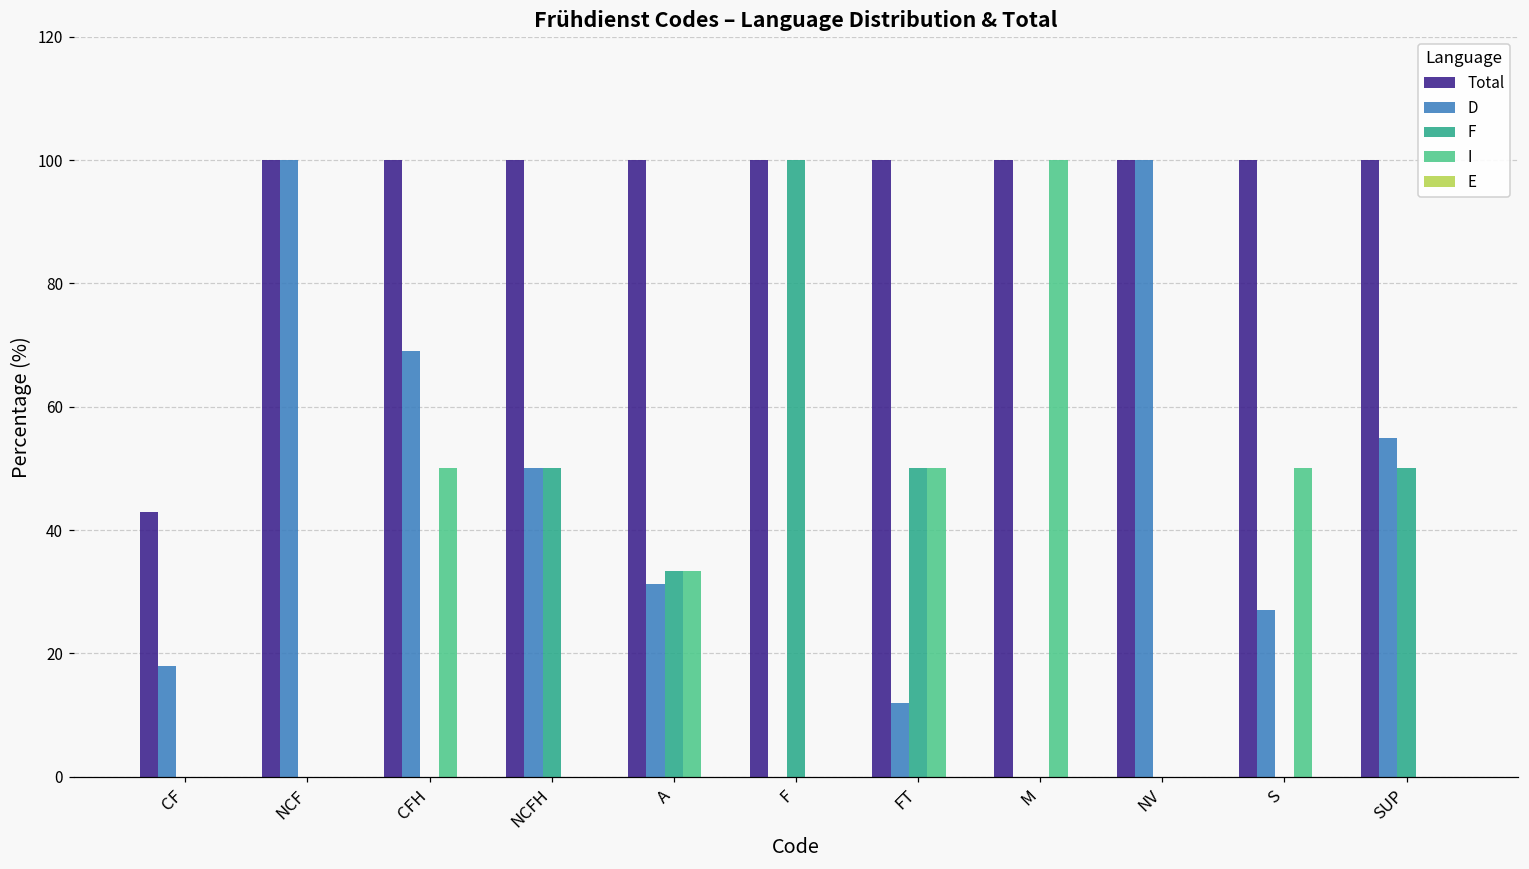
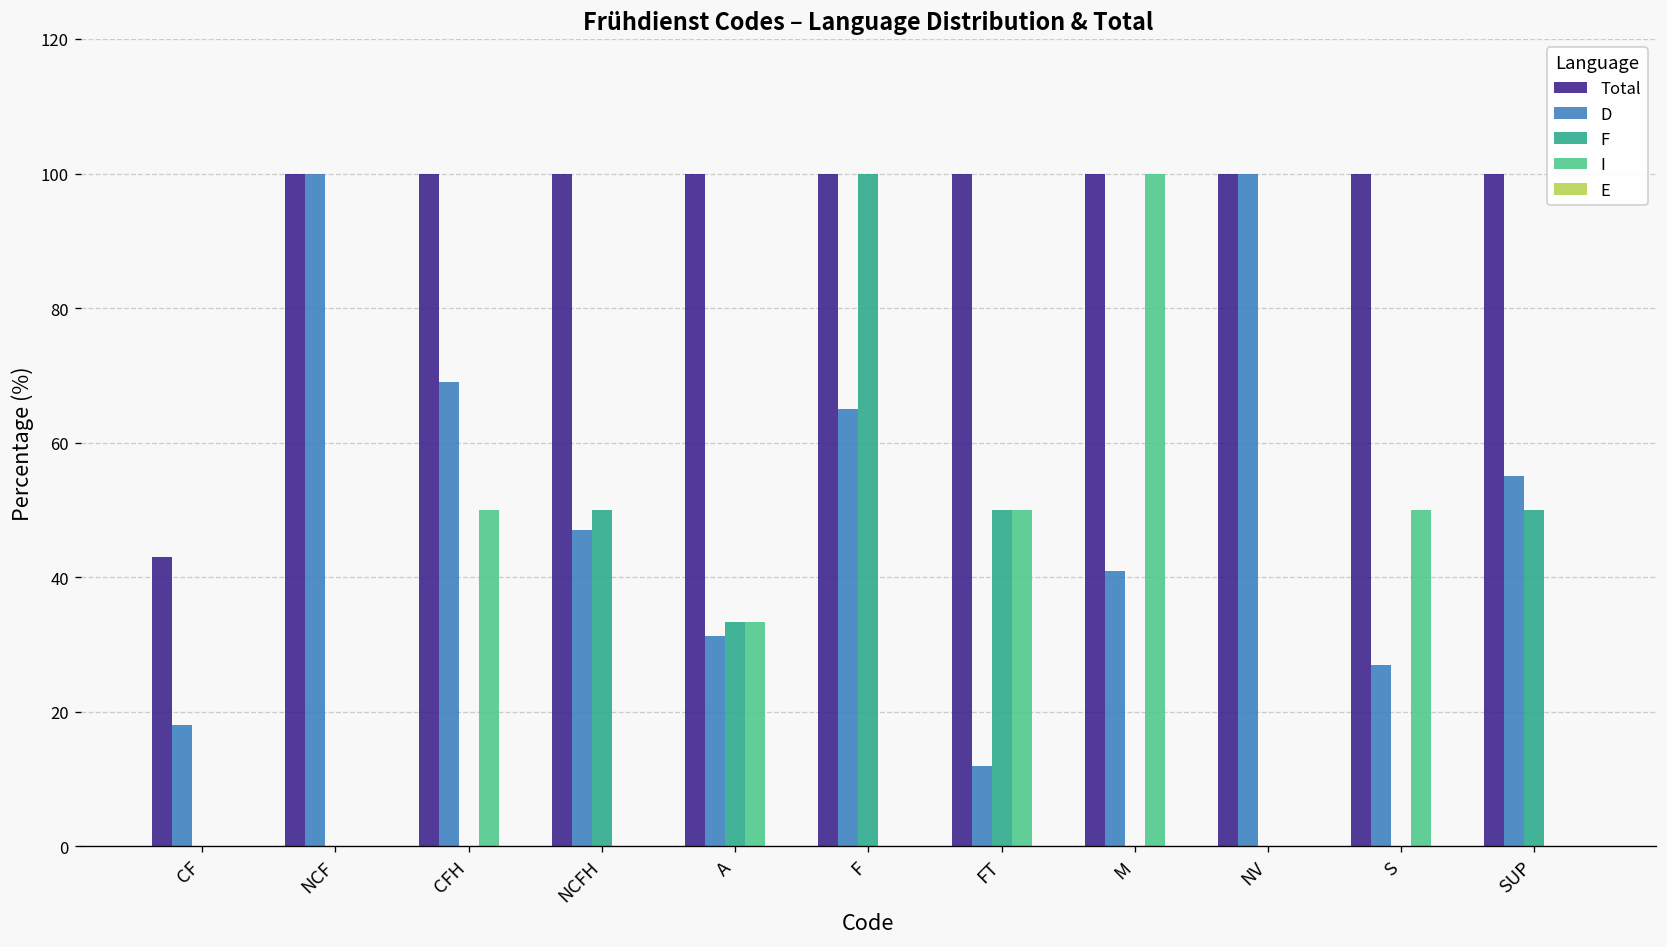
  {
    "Total": {
      "CF": 43,
      "NCF": 100,
      "CFH": 100,
      "NCFH": 100,
      "A": 100,
      "F": 100,
      "FT": 100,
      "M": 100,
      "NV": 100,
      "S": 100,
      "SUP": 100
    },
    "D": {
      "CF": 18,
      "NCF": 100,
      "CFH": 69,
-     "NCFH": 50,
+     "NCFH": 47,
      "A": 31,
-     "F": 0,
+     "F": 65,
      "FT": 12,
-     "M": 0,
+     "M": 41,
      "NV": 100,
      "S": 27,
      "SUP": 55
    },
    "E": {
      "CF": 0,
      "NCF": 0,
      "CFH": 0,
      "NCFH": 0,
      "A": 0,
      "F": 0,
      "FT": 0,
      "M": 0,
      "NV": 0,
      "S": 0,
      "SUP": 0
    }
  }
